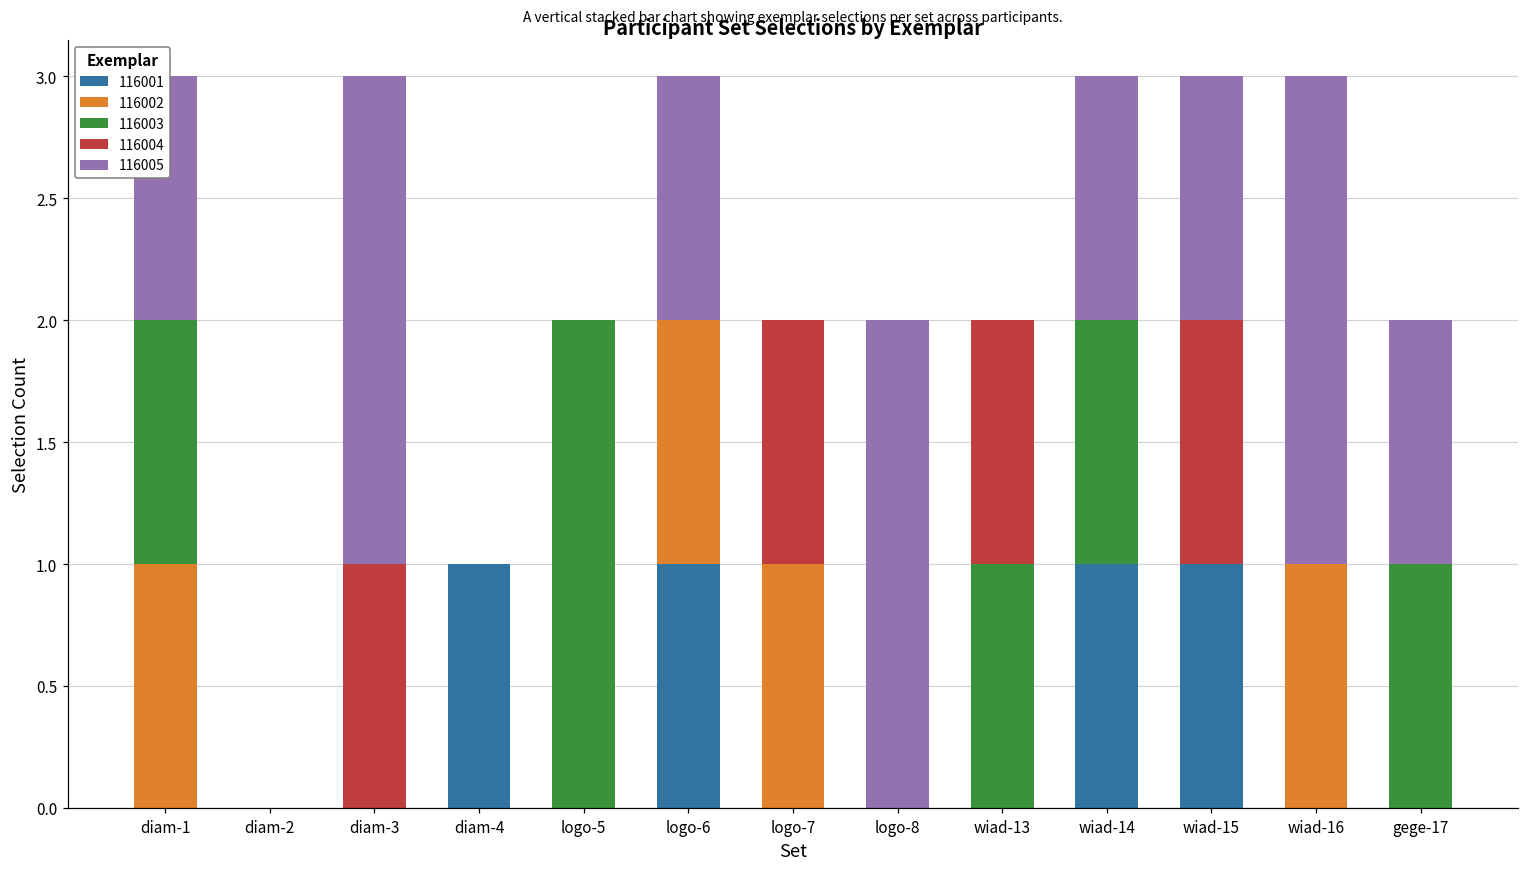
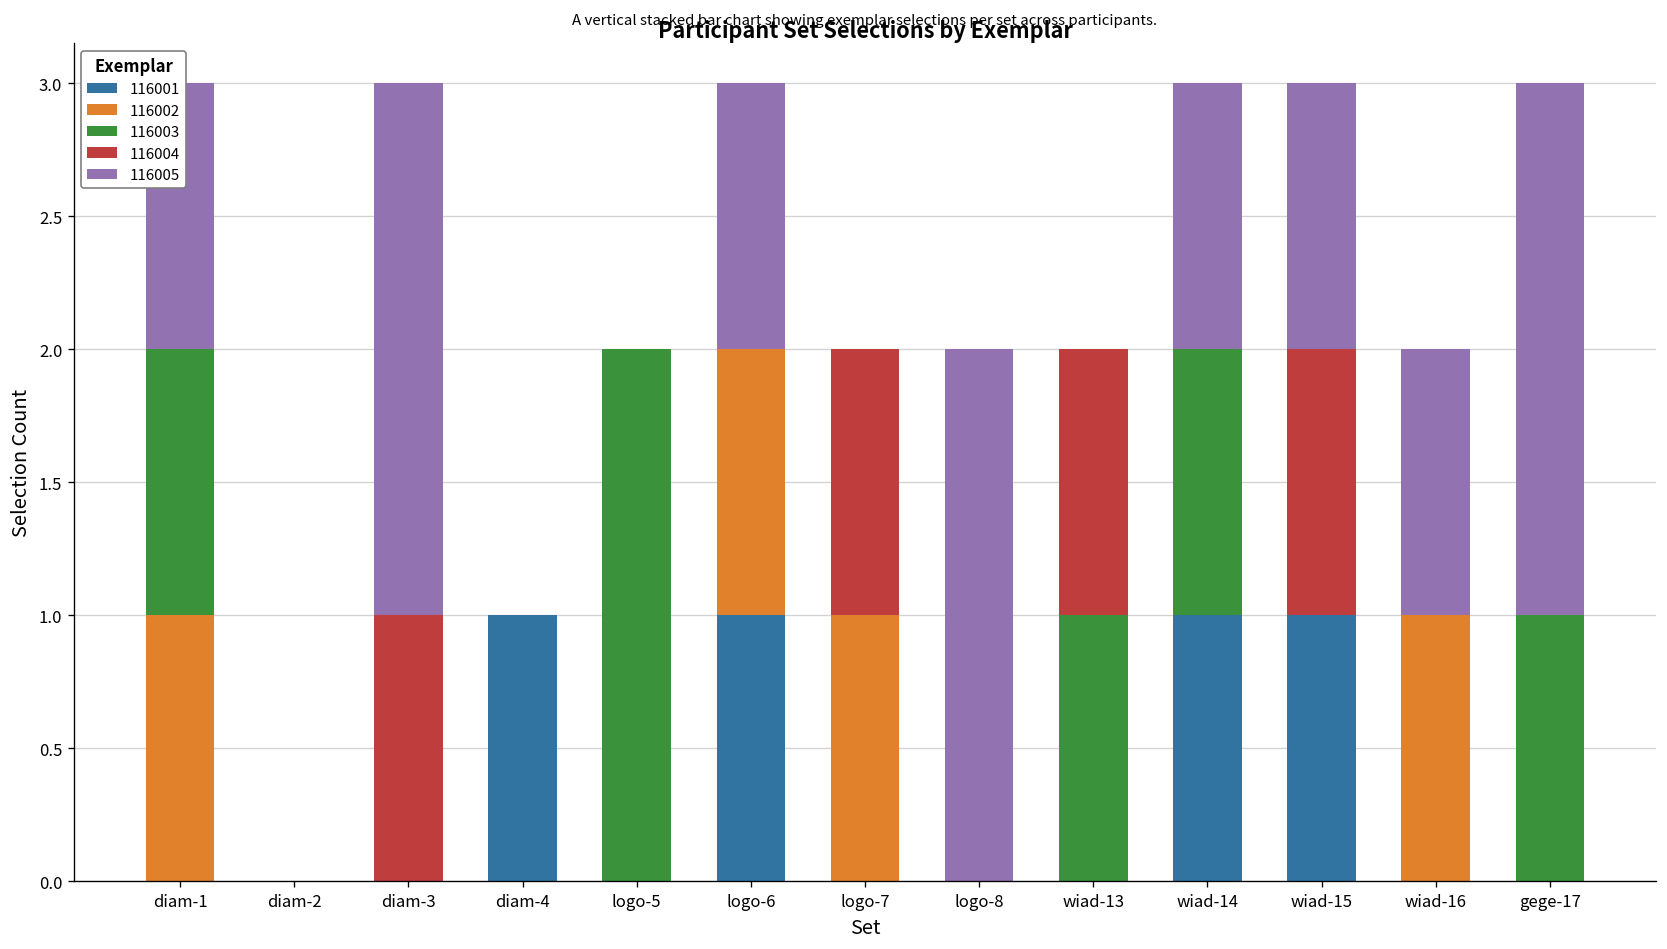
  {
    "116001": {
      "diam-1": 0,
      "diam-2": 0,
      "diam-3": 0,
      "diam-4": 1,
      "logo-5": 0,
      "logo-6": 1,
      "logo-7": 0,
      "logo-8": 0,
      "wiad-13": 0,
      "wiad-14": 1,
      "wiad-15": 1,
      "wiad-16": 0,
      "gege-17": 0
    },
    "116005": {
      "diam-2": 0,
      "diam-3": 2,
      "diam-4": 0,
      "logo-5": 0,
      "logo-6": 1,
      "logo-7": 0,
      "logo-8": 2,
      "wiad-13": 0,
      "wiad-14": 1,
      "wiad-15": 1,
-     "wiad-16": 2,
-     "gege-17": 1
+     "wiad-16": 1,
+     "gege-17": 2
    }
  }
